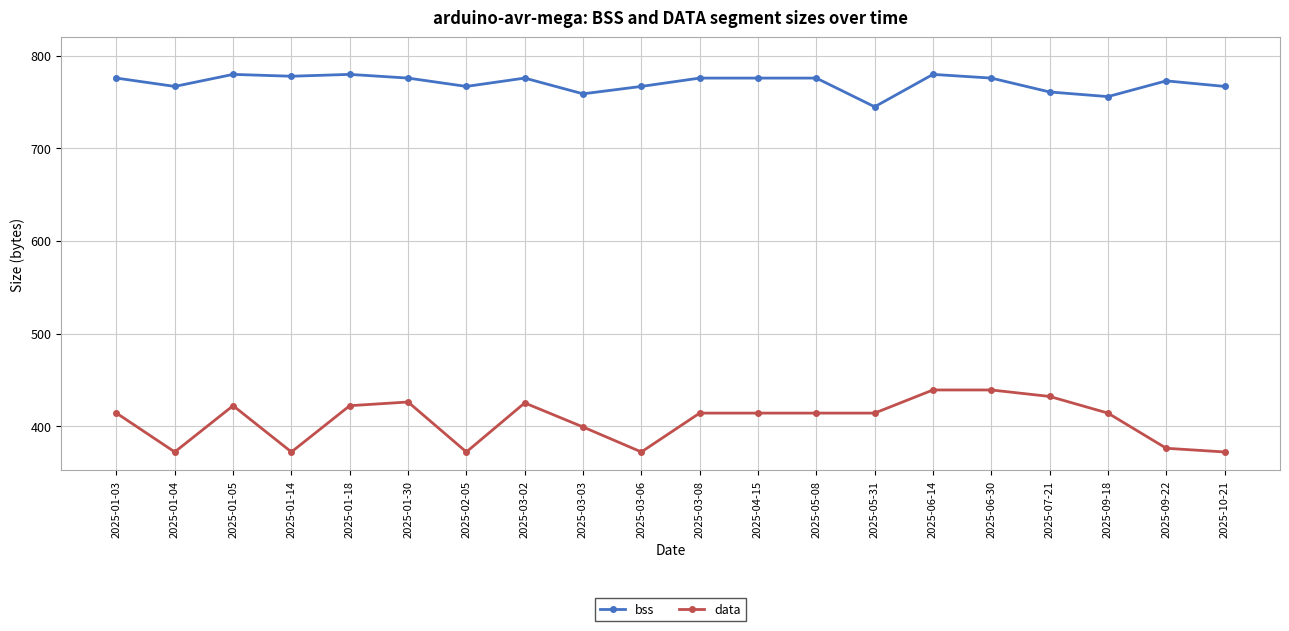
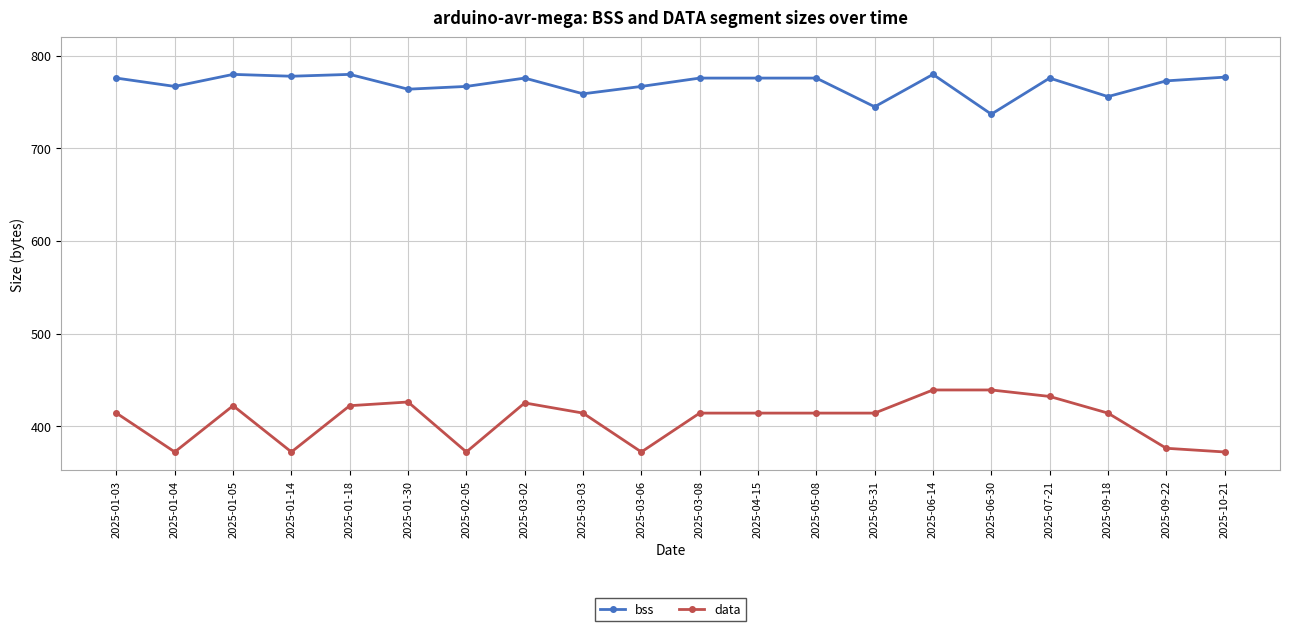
  {
    "bss": {
      "2025-01-03": 780,
      "2025-01-04": 770,
      "2025-01-05": 780,
      "2025-01-14": 780,
      "2025-01-18": 780,
-     "2025-01-30": 780,
+     "2025-01-30": 760,
      "2025-02-05": 770,
      "2025-03-02": 780,
      "2025-03-03": 760,
      "2025-03-06": 770,
      "2025-03-08": 780,
      "2025-04-15": 780,
      "2025-05-08": 780,
      "2025-05-31": 750,
      "2025-06-14": 780,
-     "2025-06-30": 780,
-     "2025-07-21": 760,
+     "2025-06-30": 740,
+     "2025-07-21": 780,
      "2025-09-18": 760,
      "2025-09-22": 770,
-     "2025-10-21": 770
+     "2025-10-21": 780
    },
    "data": {
      "2025-01-03": 410,
      "2025-01-04": 370,
      "2025-01-05": 420,
      "2025-01-14": 370,
      "2025-01-18": 420,
      "2025-01-30": 430,
      "2025-02-05": 370,
      "2025-03-02": 430,
-     "2025-03-03": 400,
+     "2025-03-03": 410,
      "2025-03-06": 370,
      "2025-03-08": 410,
      "2025-04-15": 410,
      "2025-05-08": 410,
      "2025-05-31": 410,
      "2025-06-14": 440,
      "2025-06-30": 440,
      "2025-07-21": 430,
      "2025-09-18": 410,
      "2025-09-22": 380,
      "2025-10-21": 370
    }
  }
